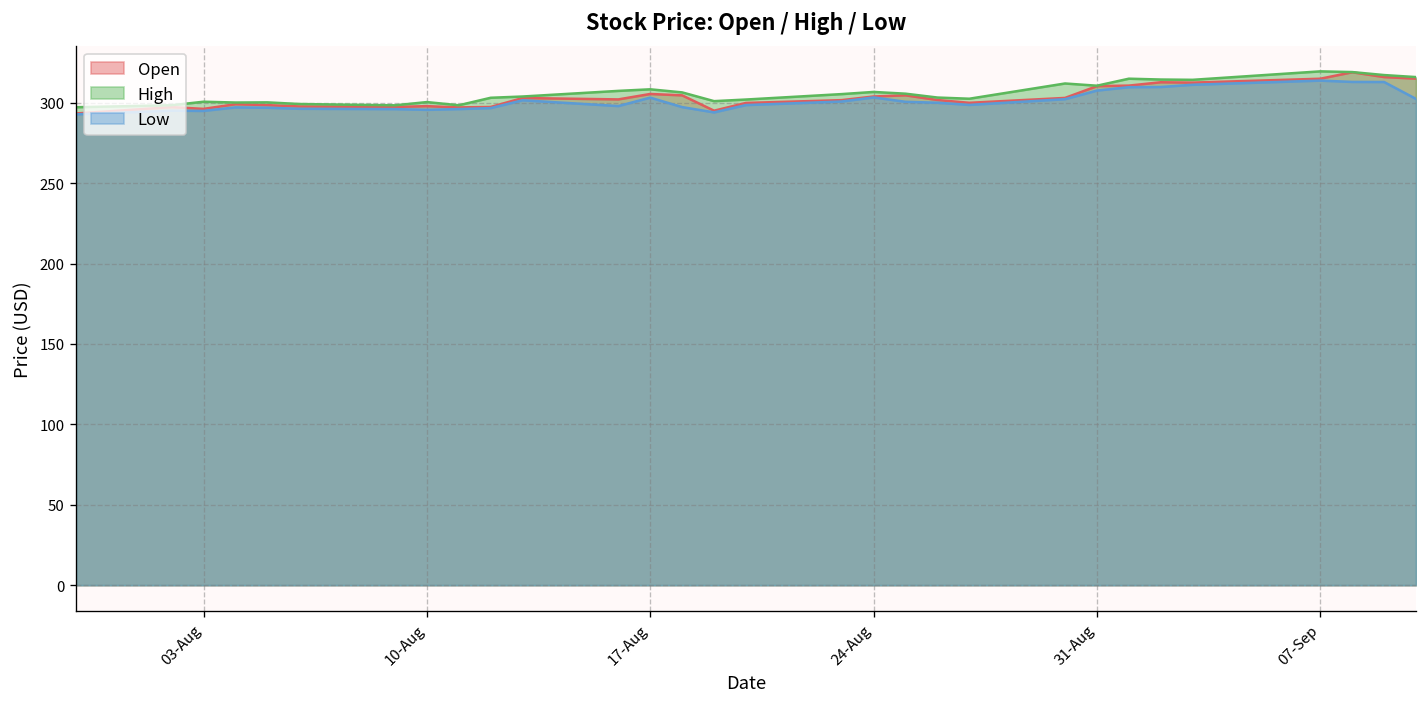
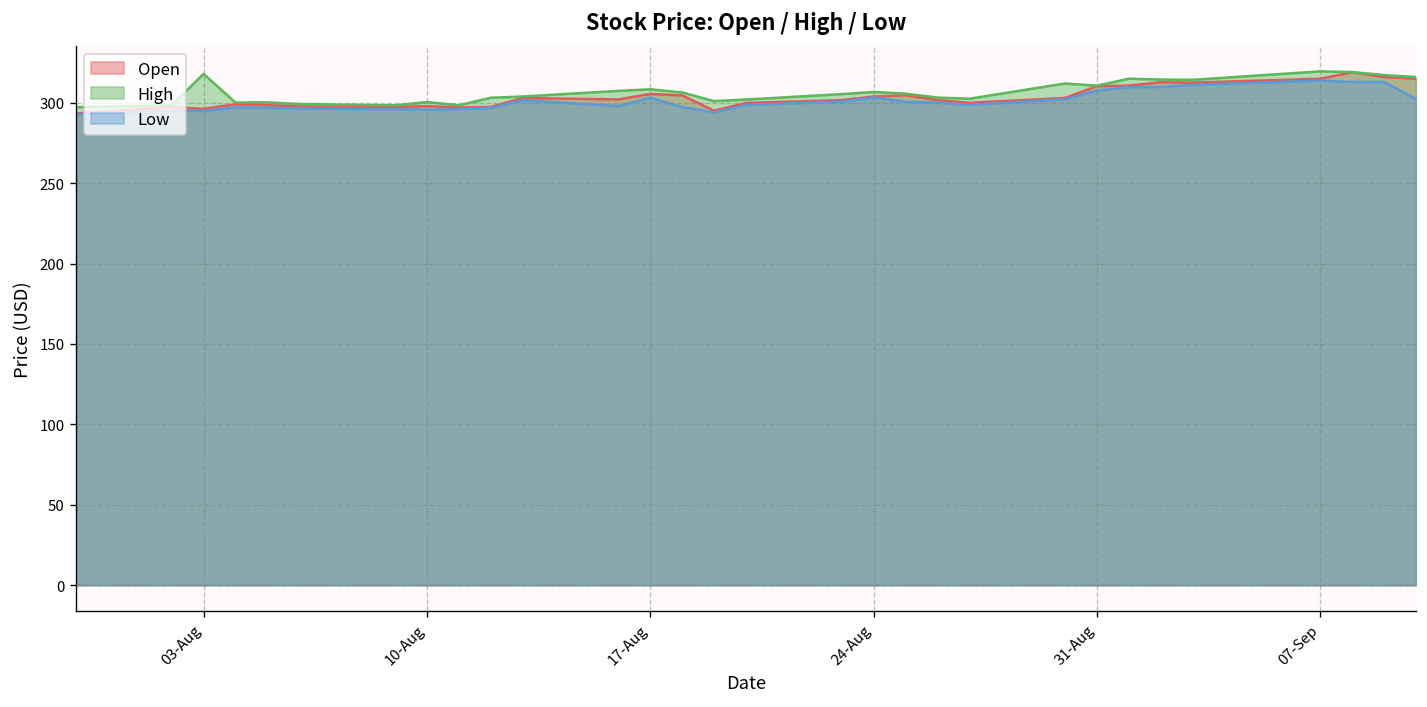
  {
    "Open": {
      "10-Aug": 298,
      "17-Aug": 305
    },
    "High": {
-     "03-Aug": 301,
+     "03-Aug": 318,
      "10-Aug": 300,
      "17-Aug": 308,
      "24-Aug": 307,
      "07-Sep": 320
    },
    "Low": {
      "10-Aug": 296,
      "17-Aug": 303,
      "31-Aug": 308
    }
  }
